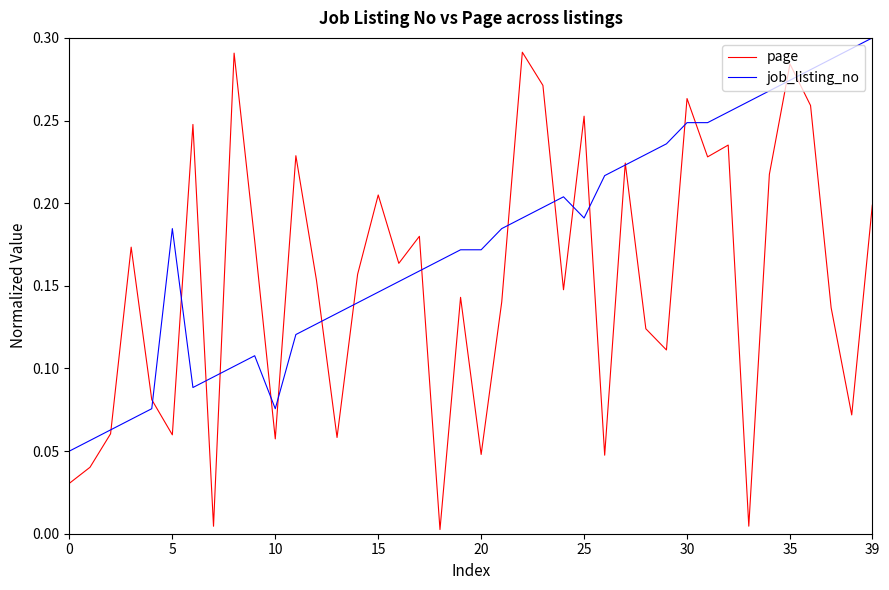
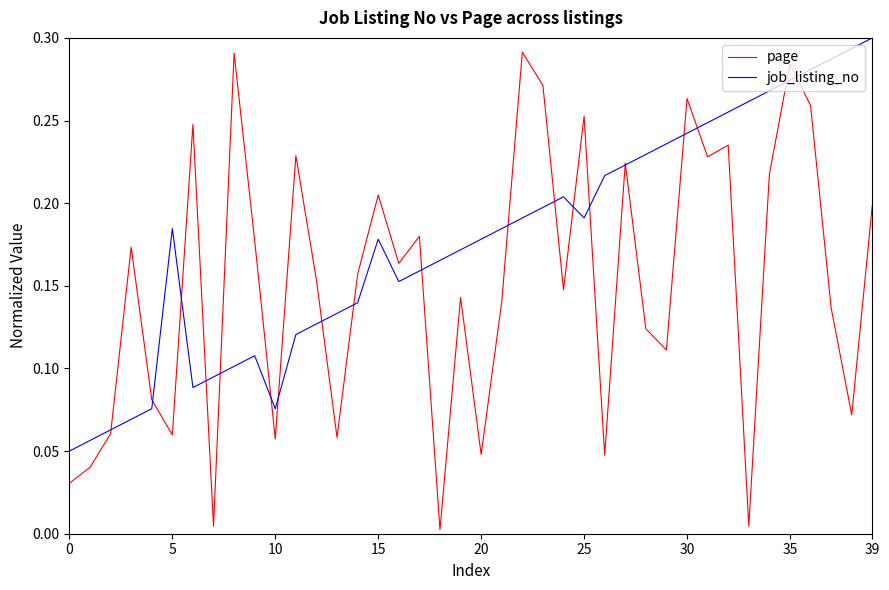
  {
    "page": {
      "0": 0.031,
      "5": 0.060,
      "10": 0.057,
      "15": 0.205,
      "20": 0.048,
      "25": 0.253,
      "30": 0.263,
      "39": 0.199
    },
    "job_listing_no": {
      "0": 0.050,
      "5": 0.185,
      "10": 0.076,
-     "15": 0.146,
-     "20": 0.172,
+     "15": 0.178,
+     "20": 0.178,
      "25": 0.191,
-     "30": 0.249,
+     "30": 0.242,
      "39": 0.300
    }
  }
